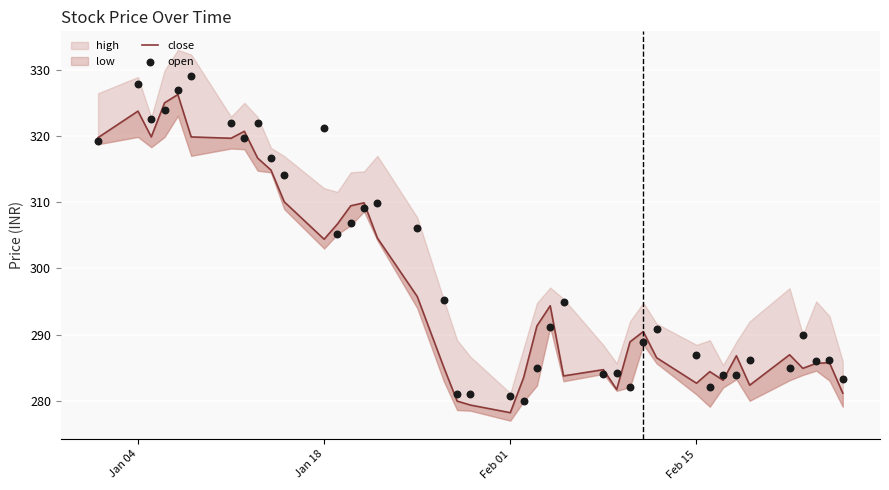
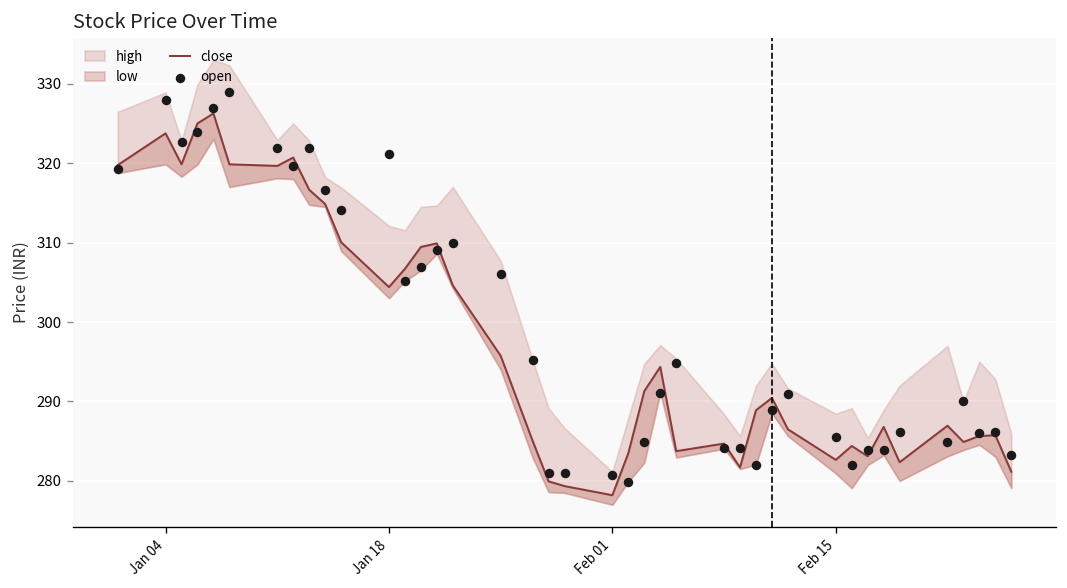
  {
    "open": {
-     "Feb 15": 287
+     "Feb 15": 286
    }
  }
